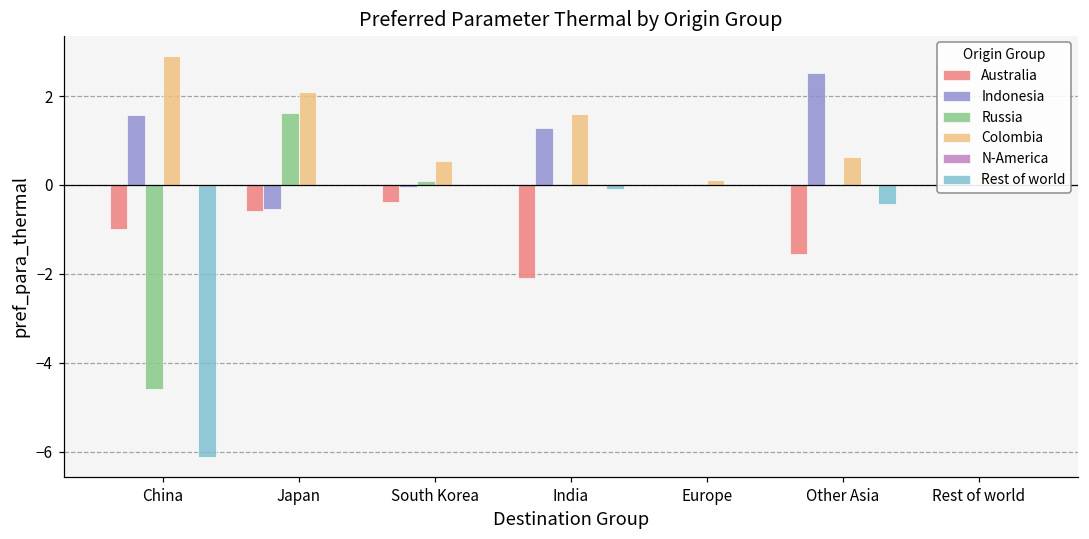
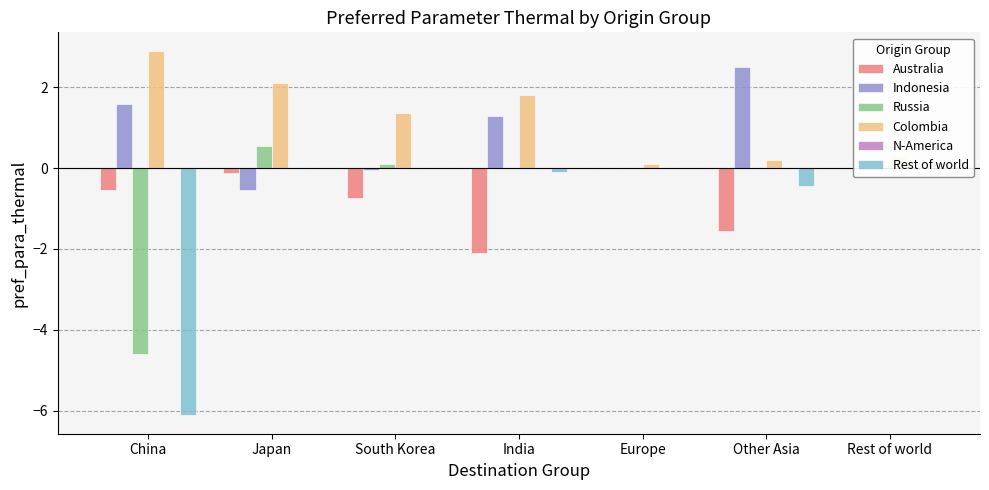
  {
    "Australia": {
-     "China": -1.0,
-     "Japan": -0.6,
-     "South Korea": -0.4,
+     "China": -0.5,
+     "Japan": -0.1,
+     "South Korea": -0.7,
      "India": -2.1,
      "Europe": 0.0,
      "Other Asia": -1.6,
      "Rest of world": 0.0
    },
    "Russia": {
      "China": -4.6,
-     "Japan": 1.6,
+     "Japan": 0.6,
      "South Korea": 0.1,
      "India": 0.0,
      "Europe": 0.0,
      "Other Asia": 0.0
    },
    "Colombia": {
      "China": 2.9,
      "Japan": 2.1,
-     "South Korea": 0.5,
-     "India": 1.6,
+     "South Korea": 1.4,
+     "India": 1.8,
      "Europe": 0.1,
-     "Other Asia": 0.6
+     "Other Asia": 0.2
    }
  }
